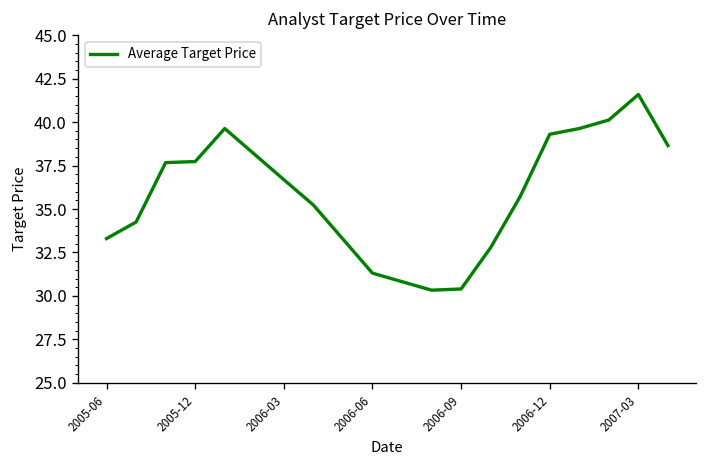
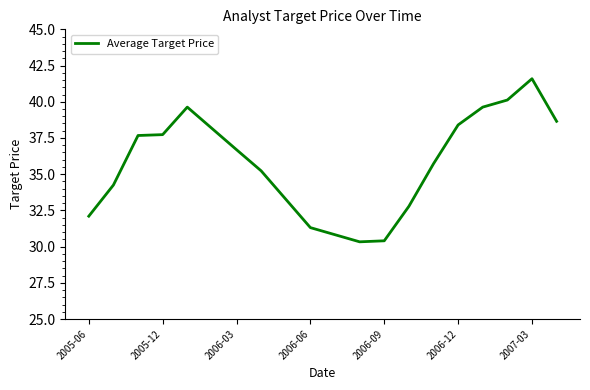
  {
-   "2005-06": 33.3,
+   "2005-06": 32.1,
    "2005-12": 37.7,
    "2006-03": 36.7,
    "2006-06": 31.3,
    "2006-09": 30.4,
-   "2006-12": 39.3,
+   "2006-12": 38.4,
    "2007-03": 41.6
  }
